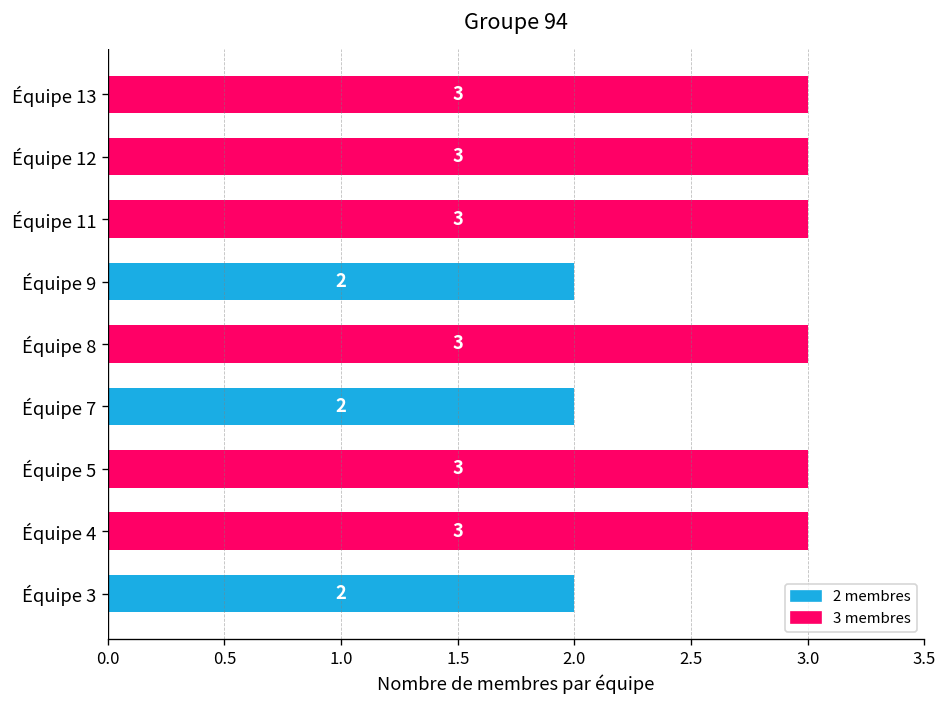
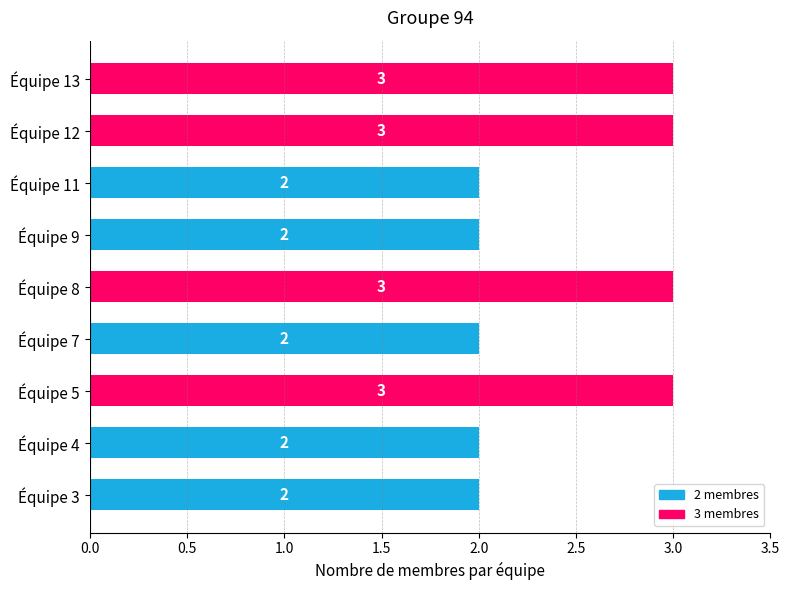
  {
    "Équipe 13": 3,
    "Équipe 12": 3,
-   "Équipe 11": 3,
+   "Équipe 11": 2,
    "Équipe 9": 2,
    "Équipe 8": 3,
    "Équipe 7": 2,
    "Équipe 5": 3,
-   "Équipe 4": 3,
+   "Équipe 4": 2,
    "Équipe 3": 2
  }
